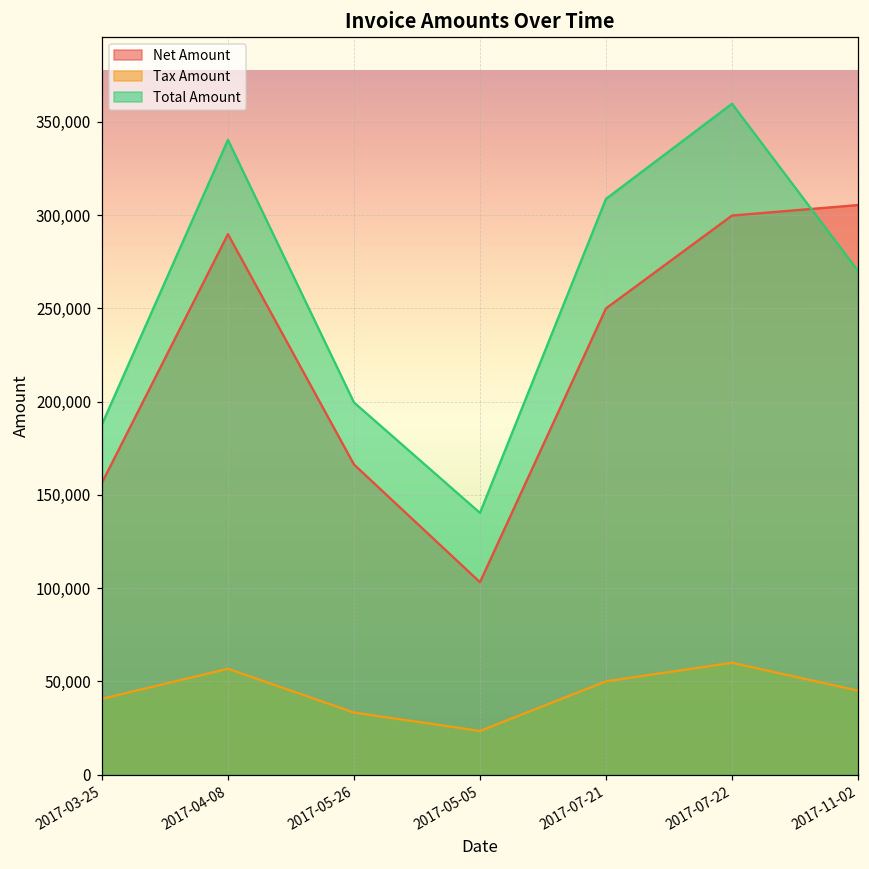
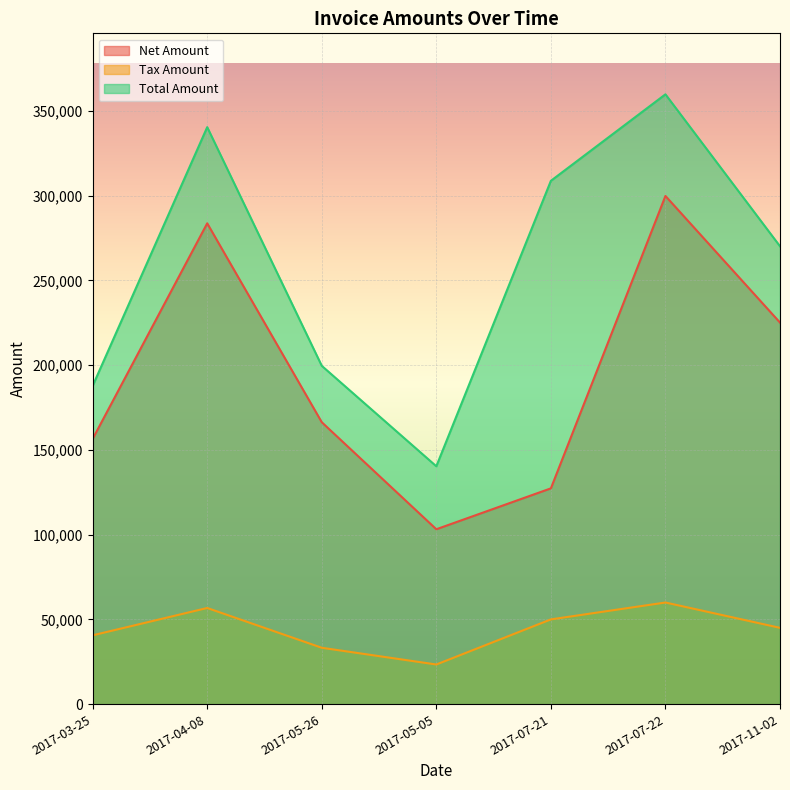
  {
    "Net Amount": {
      "2017-03-25": "156,000",
-     "2017-04-08": "290,000",
+     "2017-04-08": "284,000",
      "2017-05-26": "166,000",
      "2017-05-05": "103,000",
-     "2017-07-21": "250,000",
+     "2017-07-21": "127,000",
      "2017-07-22": "300,000",
-     "2017-11-02": "305,000"
+     "2017-11-02": "225,000"
    },
    "Tax Amount": {
      "2017-03-25": "41,000",
      "2017-04-08": "57,000",
      "2017-05-26": "33,000",
      "2017-05-05": "23,000",
      "2017-07-21": "50,000",
      "2017-07-22": "60,000",
      "2017-11-02": "45,000"
    },
    "Total Amount": {
      "2017-03-25": "188,000",
      "2017-04-08": "340,000",
      "2017-05-26": "200,000",
      "2017-05-05": "140,000",
      "2017-07-21": "309,000",
      "2017-07-22": "360,000",
      "2017-11-02": "270,000"
    }
  }
